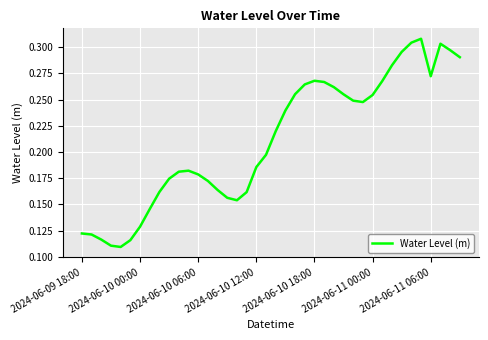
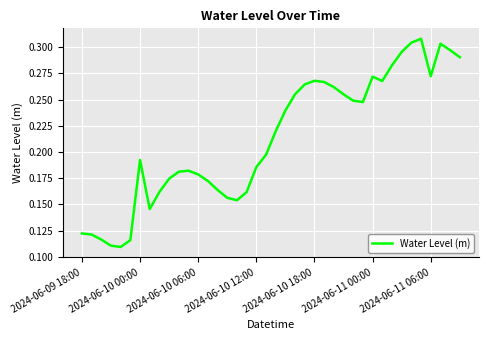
  {
    "2024-06-09 18:00": 0.122,
-   "2024-06-10 00:00": 0.129,
+   "2024-06-10 00:00": 0.193,
    "2024-06-10 06:00": 0.179,
    "2024-06-10 12:00": 0.186,
    "2024-06-10 18:00": 0.268,
-   "2024-06-11 00:00": 0.254,
+   "2024-06-11 00:00": 0.272,
    "2024-06-11 06:00": 0.272
  }
